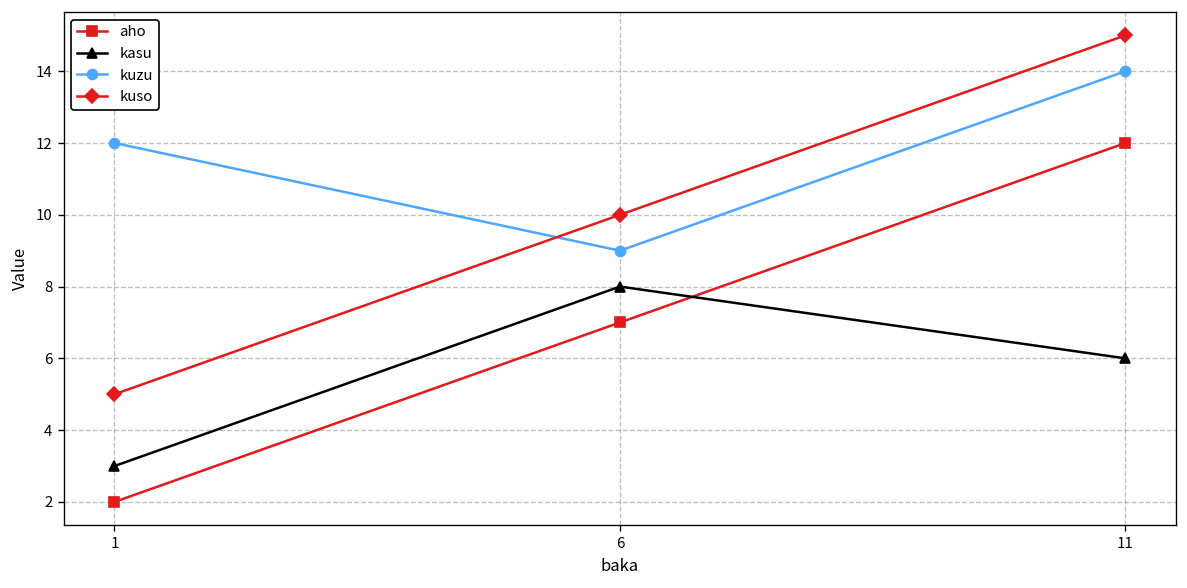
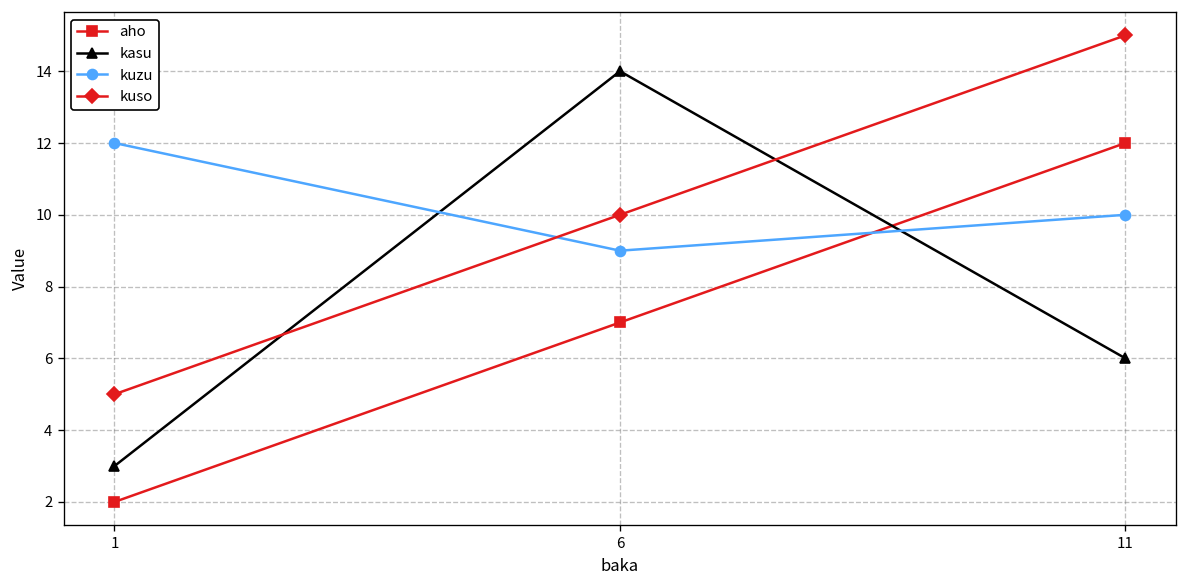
  {
    "kasu": {
      "1": 3,
-     "6": 8,
+     "6": 14,
      "11": 6
    },
    "kuzu": {
      "1": 12,
      "6": 9,
-     "11": 14
+     "11": 10
    }
  }
